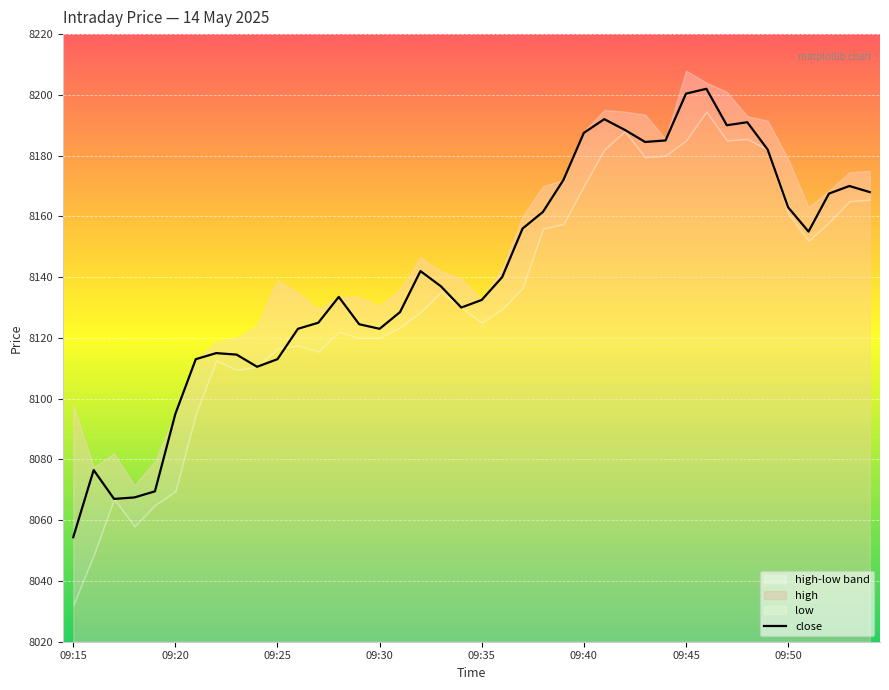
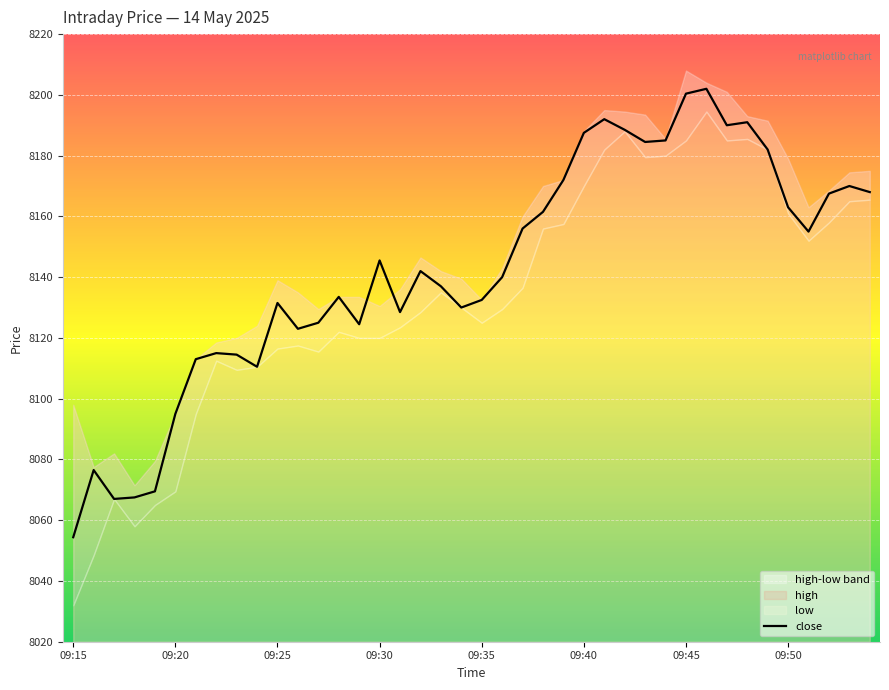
  {
    "close": {
      "09:15": 8054,
-     "09:25": 8113,
-     "09:30": 8123,
+     "09:25": 8132,
+     "09:30": 8146,
      "09:45": 8200,
      "09:50": 8163
    }
  }
